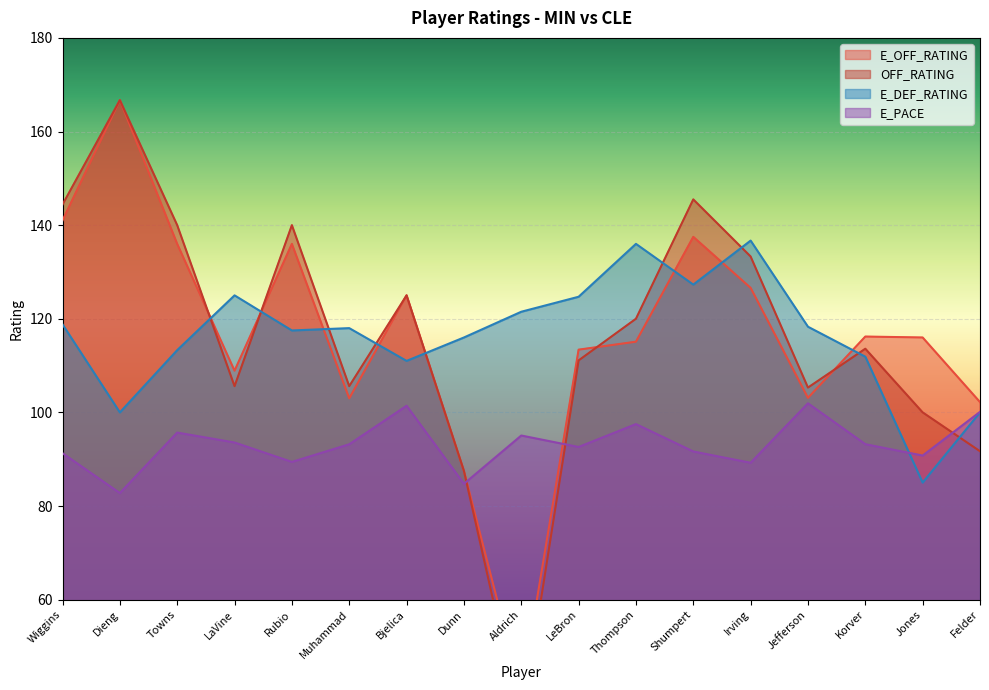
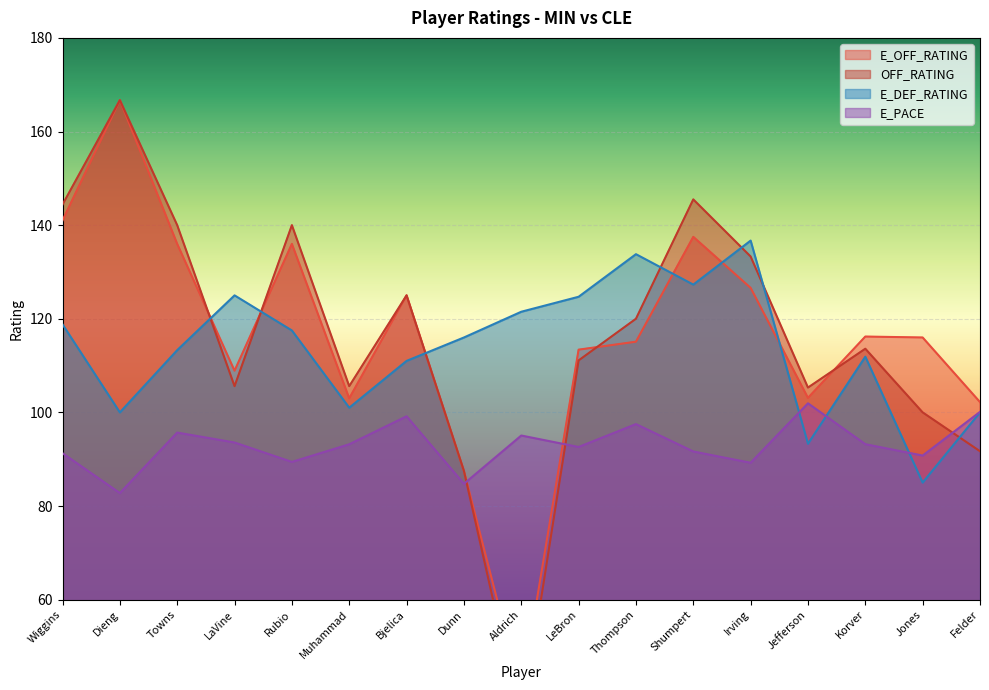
  {
    "E_DEF_RATING": {
      "Wiggins": 119,
      "Dieng": 100,
      "Towns": 113,
      "LaVine": 125,
      "Rubio": 118,
-     "Muhammad": 118,
+     "Muhammad": 101,
      "Bjelica": 111,
      "Dunn": 116,
      "Aldrich": 122,
      "LeBron": 125,
-     "Thompson": 136,
+     "Thompson": 134,
      "Shumpert": 127,
      "Irving": 137,
-     "Jefferson": 118,
+     "Jefferson": 93,
      "Korver": 112,
      "Jones": 85
    },
    "E_PACE": {
      "Wiggins": 91,
      "Dieng": 83,
      "Towns": 96,
      "LaVine": 94,
      "Rubio": 89,
      "Muhammad": 93,
-     "Bjelica": 101,
+     "Bjelica": 99,
      "Dunn": 85,
      "Aldrich": 95,
      "LeBron": 93,
      "Thompson": 98,
      "Shumpert": 92,
      "Irving": 89,
      "Jefferson": 102,
      "Korver": 93,
      "Jones": 91
    }
  }
